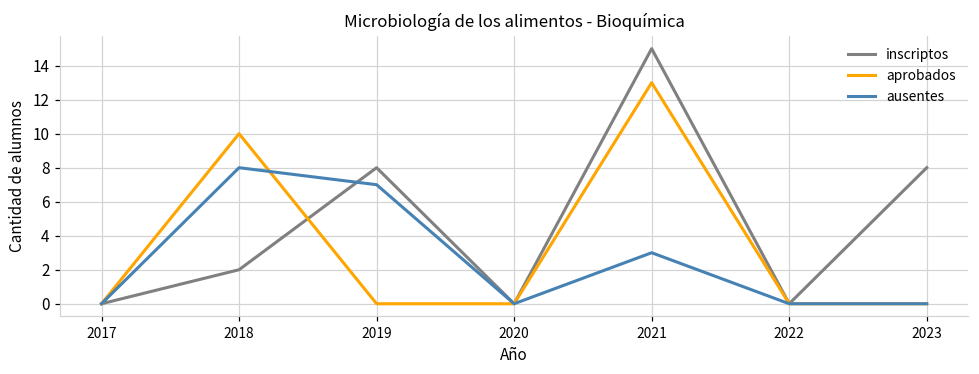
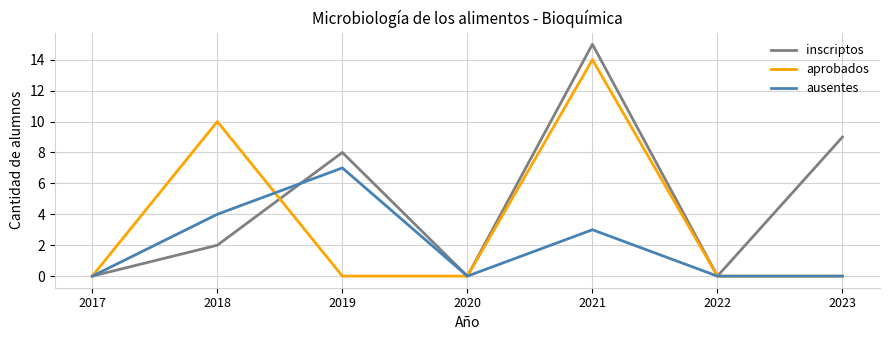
  {
    "inscriptos": {
      "2018": 2,
      "2019": 8,
      "2021": 15,
-     "2023": 8
+     "2023": 9
    },
    "aprobados": {
      "2018": 10,
      "2019": 0,
-     "2021": 13
+     "2021": 14
    },
    "ausentes": {
-     "2018": 8,
+     "2018": 4,
      "2019": 7,
      "2021": 3
    }
  }
